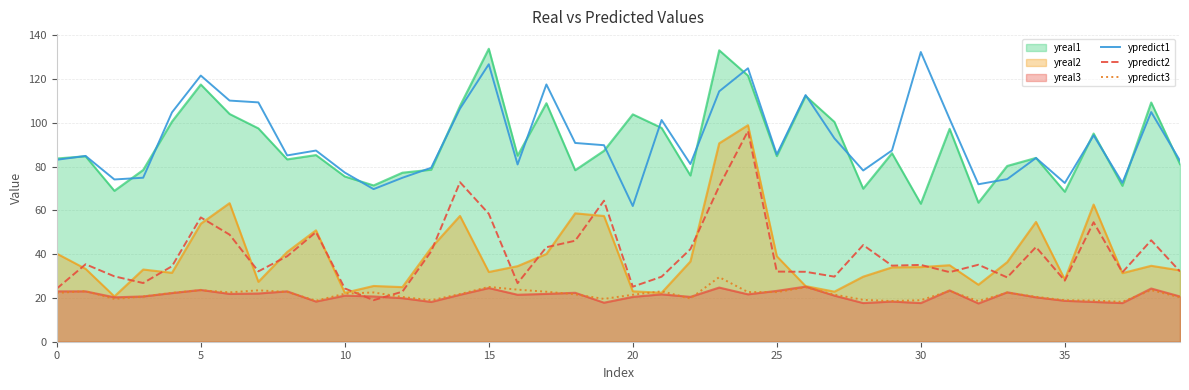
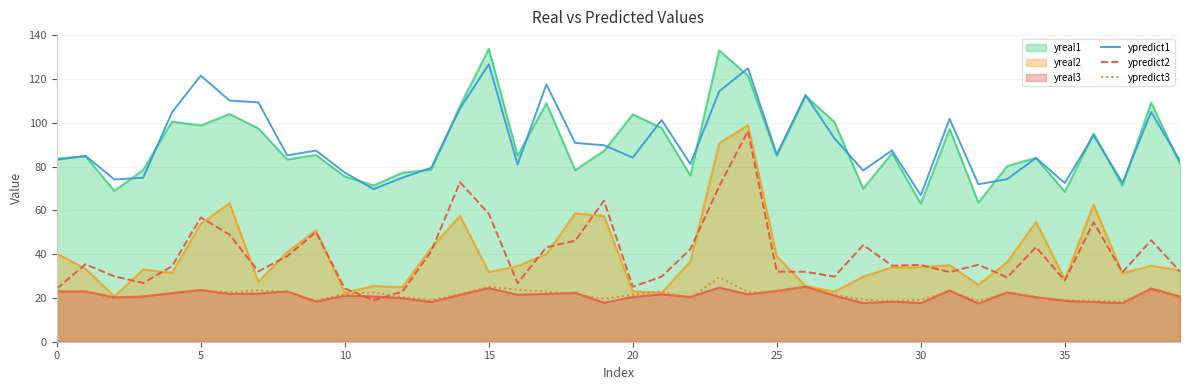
  {
    "yreal1": {
-     "5": 118,
+     "5": 99,
      "10": 76,
      "15": 134,
      "20": 104,
      "30": 63,
      "35": 69
    },
    "ypredict1": {
      "5": 122,
      "10": 77,
      "15": 127,
-     "20": 62,
-     "30": 132,
+     "20": 84,
+     "30": 67,
      "35": 73
    }
  }
